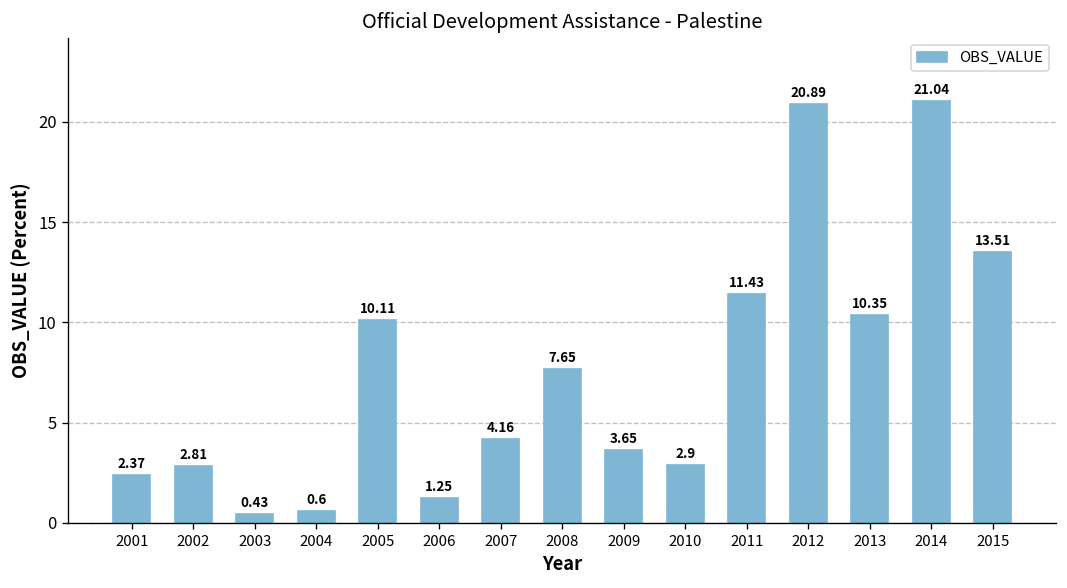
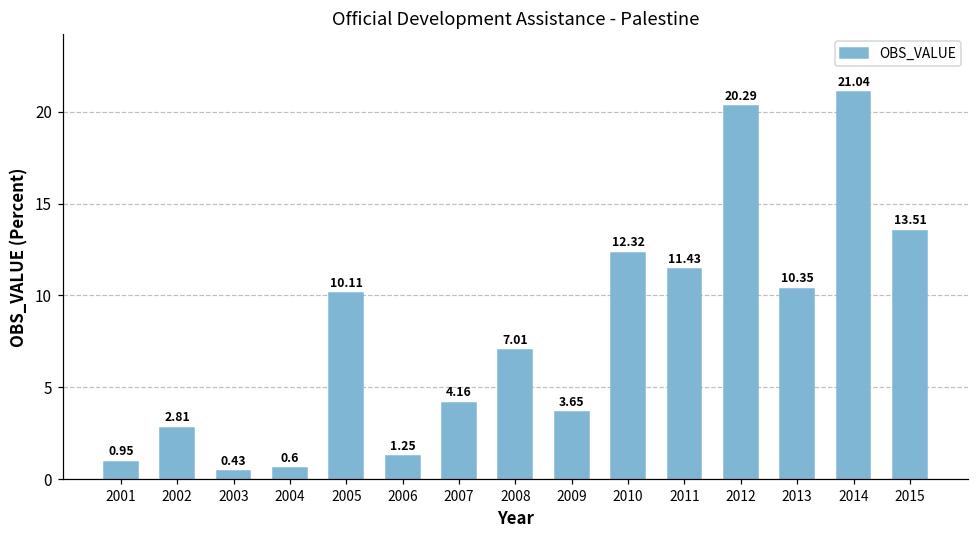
  {
-   "2001": 2.37,
+   "2001": 0.95,
    "2002": 2.81,
    "2003": 0.43,
    "2004": 0.6,
    "2005": 10.11,
    "2006": 1.25,
    "2007": 4.16,
-   "2008": 7.65,
+   "2008": 7.01,
    "2009": 3.65,
-   "2010": 2.9,
+   "2010": 12.32,
    "2011": 11.43,
-   "2012": 20.89,
+   "2012": 20.29,
    "2013": 10.35,
    "2014": 21.04,
    "2015": 13.51
  }
